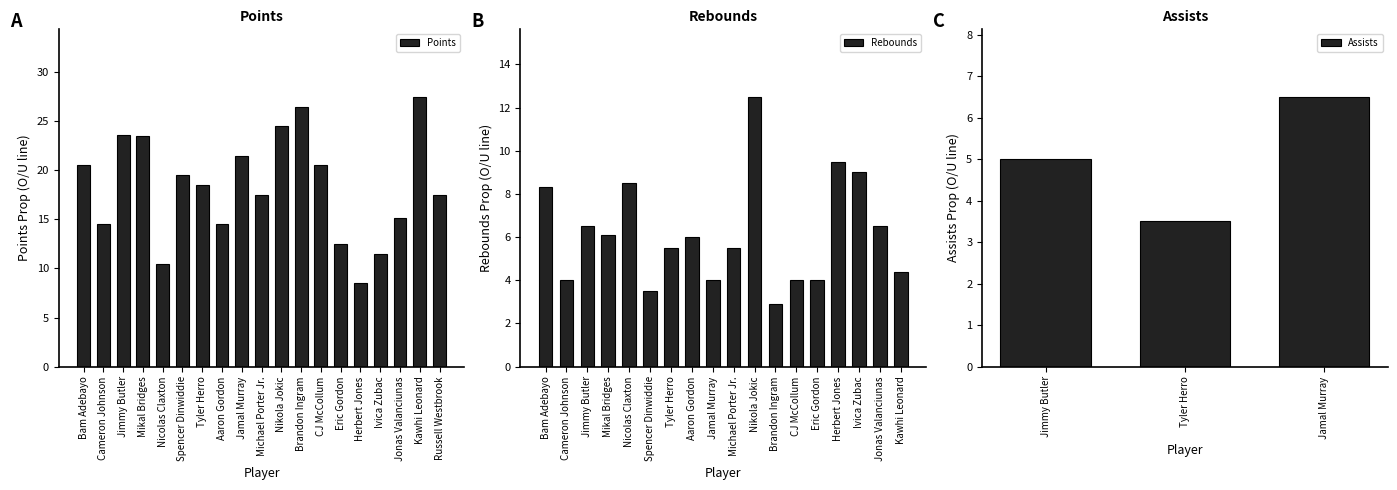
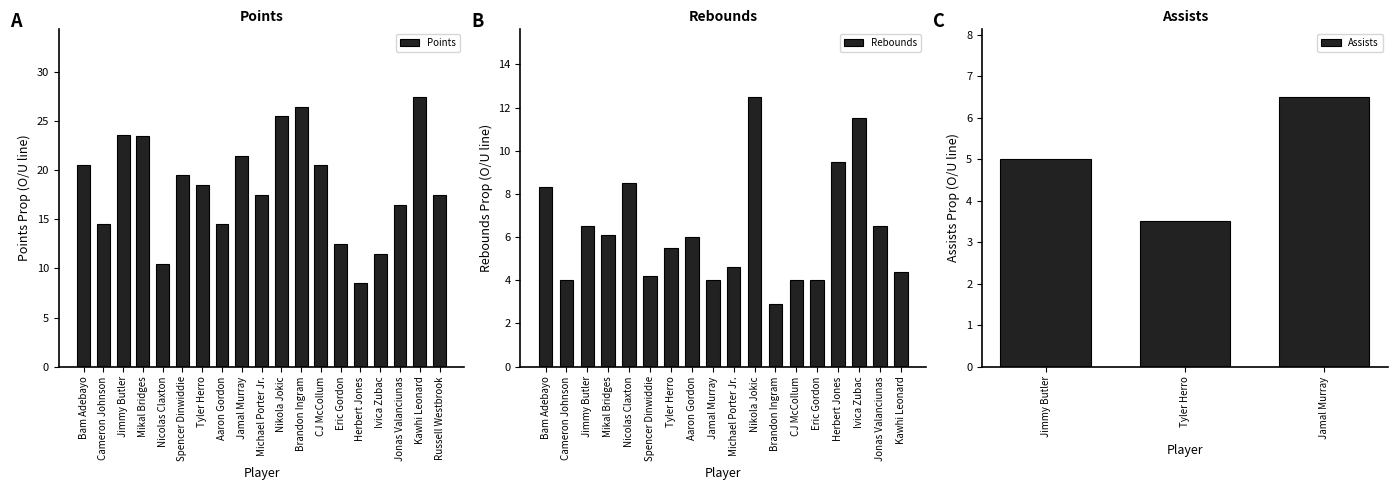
  {
    "Points": {
      "Bam Adebayo": 21,
      "Cameron Johnson": 15,
      "Jimmy Butler": 24,
      "Mikal Bridges": 24,
      "Nicolas Claxton": 11,
      "Spencer Dinwiddie": 20,
      "Tyler Herro": 19,
      "Aaron Gordon": 15,
      "Jamal Murray": 22,
      "Michael Porter Jr.": 18,
-     "Nikola Jokic": 25,
+     "Nikola Jokic": 26,
      "Brandon Ingram": 27,
      "CJ McCollum": 21,
      "Eric Gordon": 13,
      "Herbert Jones": 9,
      "Ivica Zubac": 12,
-     "Jonas Valanciunas": 15,
+     "Jonas Valanciunas": 17,
      "Kawhi Leonard": 28,
      "Russell Westbrook": 18
    },
    "Rebounds": {
      "Bam Adebayo": 8.3,
      "Cameron Johnson": 4.0,
      "Jimmy Butler": 6.5,
      "Mikal Bridges": 6.1,
      "Nicolas Claxton": 8.5,
-     "Spencer Dinwiddie": 3.5,
+     "Spencer Dinwiddie": 4.2,
      "Tyler Herro": 5.5,
      "Aaron Gordon": 6.0,
      "Jamal Murray": 4.0,
-     "Michael Porter Jr.": 5.5,
+     "Michael Porter Jr.": 4.6,
      "Nikola Jokic": 12.5,
      "Brandon Ingram": 2.9,
      "CJ McCollum": 4.0,
      "Eric Gordon": 4.0,
      "Herbert Jones": 9.5,
-     "Ivica Zubac": 9.0,
+     "Ivica Zubac": 11.5,
      "Jonas Valanciunas": 6.5,
      "Kawhi Leonard": 4.4
    },
    "Assists": {
      "Jimmy Butler": 5.0,
      "Tyler Herro": 3.5,
      "Jamal Murray": 6.5
    }
  }
